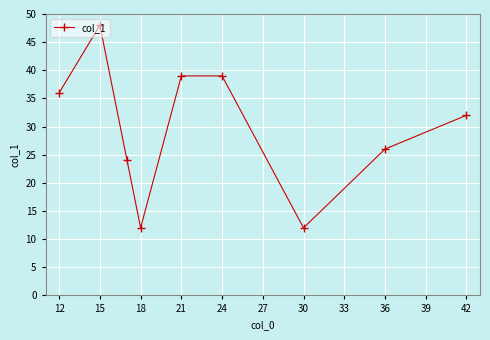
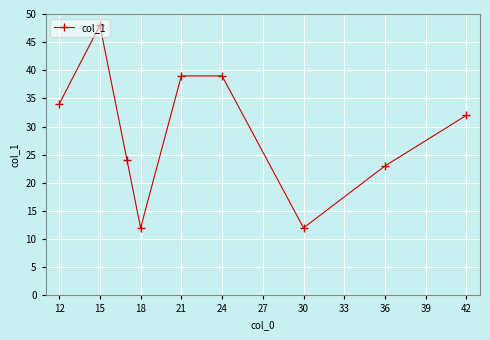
  {
-   "12": 36,
+   "12": 34,
    "18": 12,
    "21": 39,
    "24": 39,
    "30": 12,
-   "36": 26,
+   "36": 23,
    "42": 32
  }
